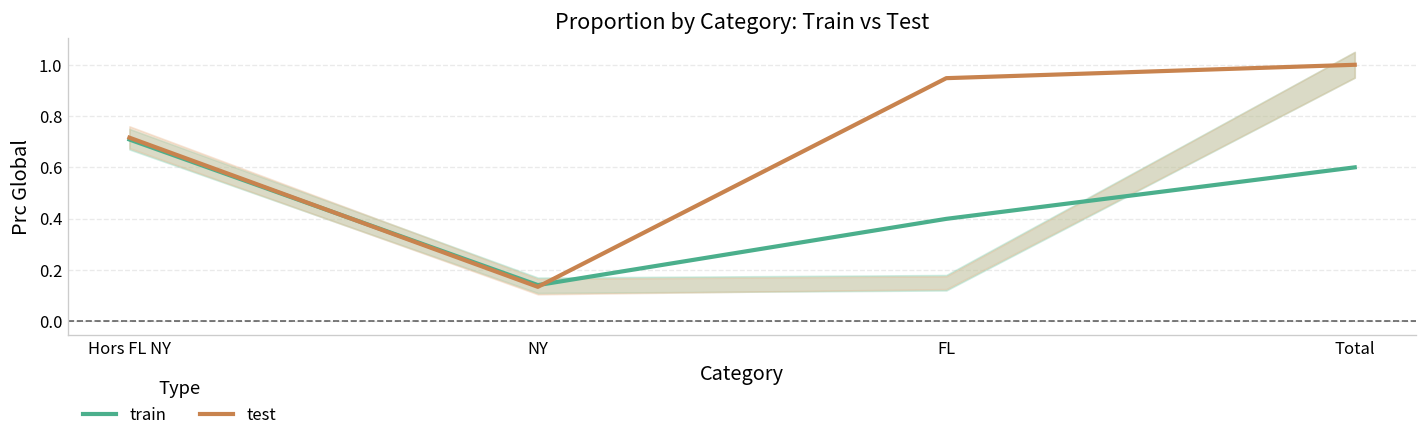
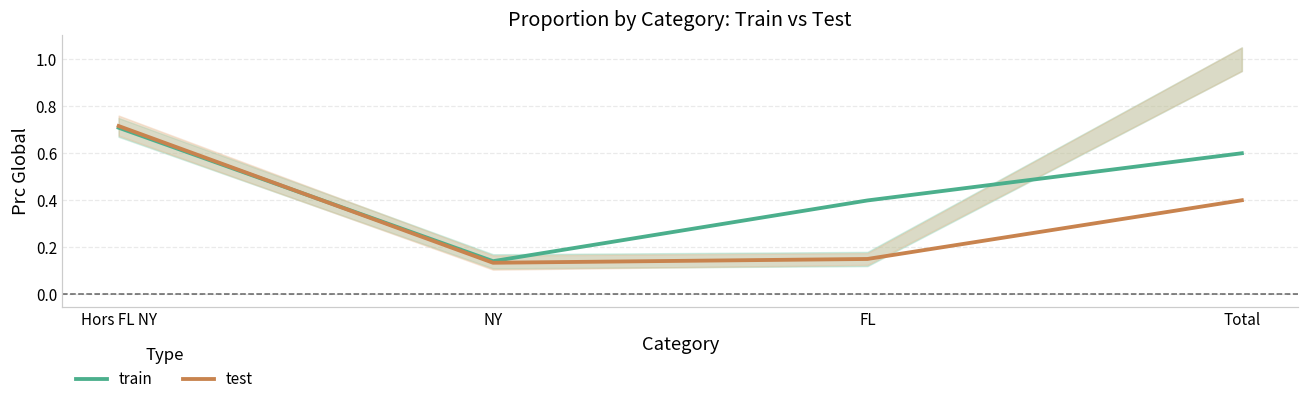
  {
    "train": {
      "FL": 0.40,
      "Total": 0.60
    },
    "test": {
-     "FL": 0.95,
-     "Total": 1.0
+     "FL": 0.15,
+     "Total": 0.4
    }
  }
